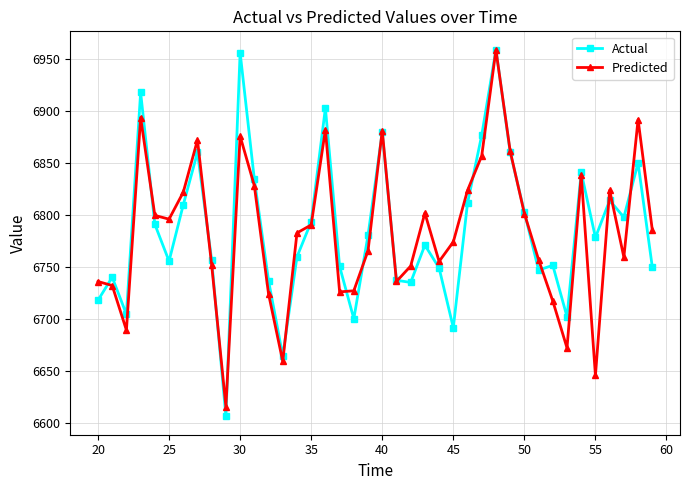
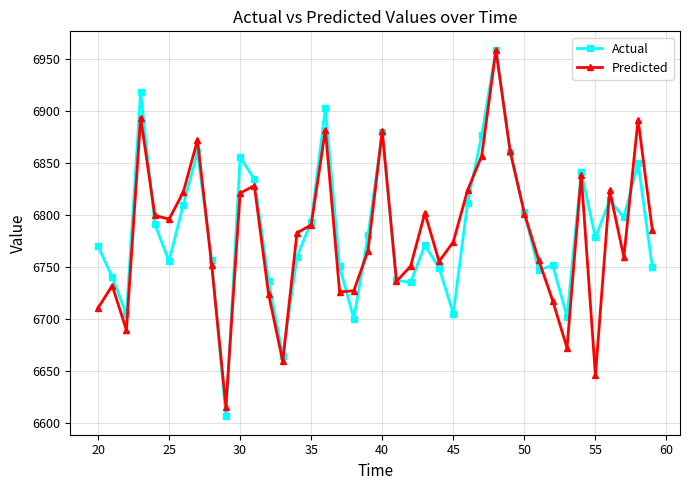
  {
    "Actual": {
-     "20": 6718,
+     "20": 6770,
      "25": 6756,
-     "30": 6956,
+     "30": 6855,
      "35": 6793,
-     "45": 6692,
+     "45": 6705,
      "55": 6778
    },
    "Predicted": {
-     "20": 6736,
+     "20": 6710,
      "25": 6796,
-     "30": 6876,
+     "30": 6821,
      "35": 6790,
      "45": 6774,
      "55": 6646
    }
  }
